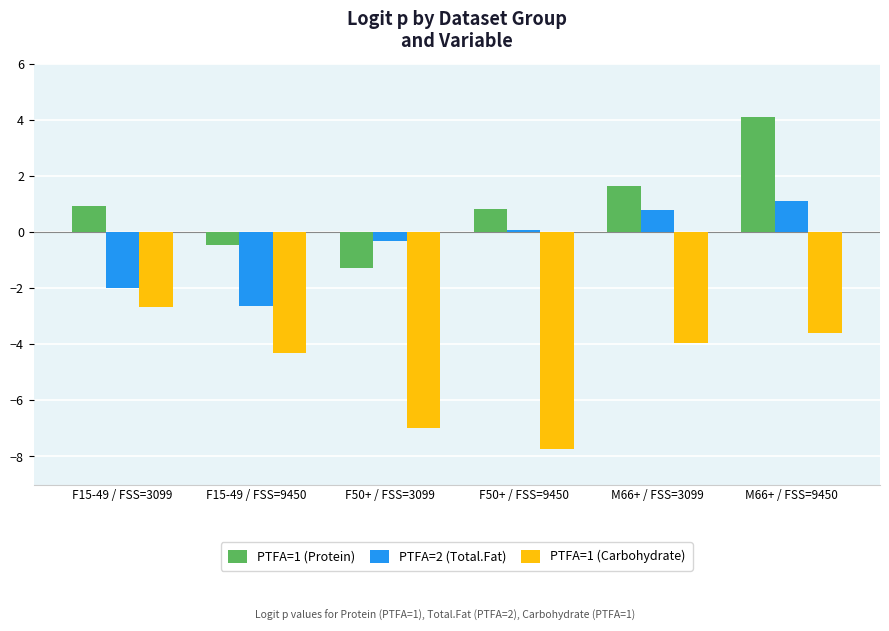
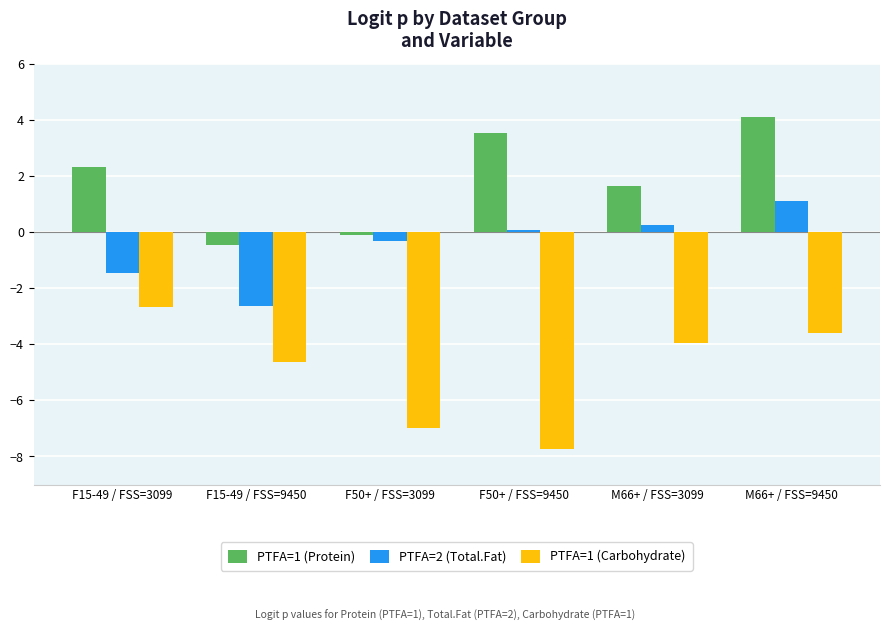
  {
    "PTFA=1 (Protein)": {
-     "F15-49 / FSS=3099": 0.9,
+     "F15-49 / FSS=3099": 2.3,
      "F15-49 / FSS=9450": -0.5,
-     "F50+ / FSS=3099": -1.3,
-     "F50+ / FSS=9450": 0.8,
+     "F50+ / FSS=3099": -0.1,
+     "F50+ / FSS=9450": 3.5,
      "M66+ / FSS=3099": 1.6,
      "M66+ / FSS=9450": 4.1
    },
    "PTFA=2 (Total.Fat)": {
-     "F15-49 / FSS=3099": -2.0,
+     "F15-49 / FSS=3099": -1.5,
      "F15-49 / FSS=9450": -2.7,
      "F50+ / FSS=3099": -0.3,
-     "M66+ / FSS=3099": 0.8,
+     "M66+ / FSS=3099": 0.2,
      "M66+ / FSS=9450": 1.1
    },
    "PTFA=1 (Carbohydrate)": {
      "F15-49 / FSS=3099": -2.7,
-     "F15-49 / FSS=9450": -4.3,
+     "F15-49 / FSS=9450": -4.6,
      "F50+ / FSS=3099": -7.0,
      "F50+ / FSS=9450": -7.7,
      "M66+ / FSS=3099": -4.0,
      "M66+ / FSS=9450": -3.6
    }
  }
